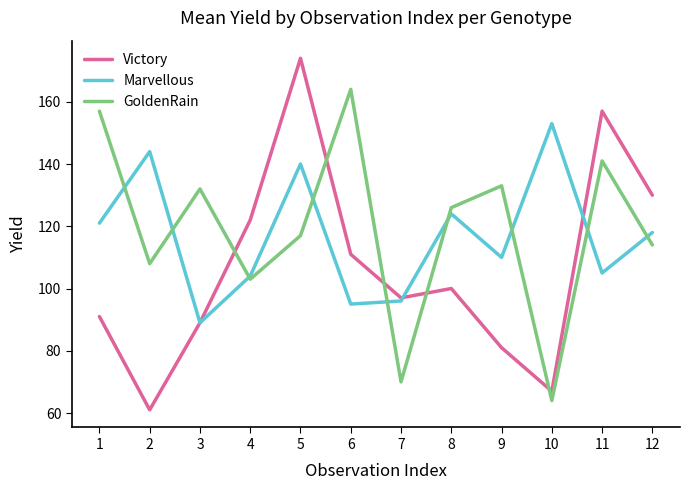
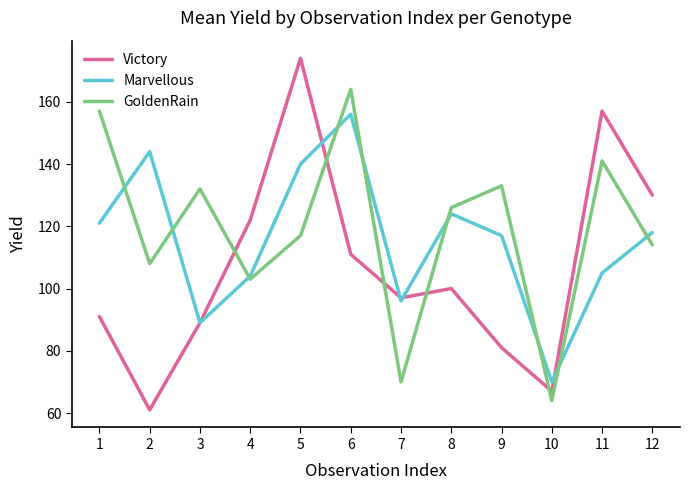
  {
    "Victory": {
      "1": 91,
      "2": 61,
      "4": 122,
      "5": 174,
      "6": 111,
      "7": 97,
      "8": 100,
      "9": 81,
      "10": 67,
      "11": 157,
      "12": 130
    },
    "Marvellous": {
      "1": 121,
      "2": 144,
      "4": 104,
      "5": 140,
-     "6": 95,
+     "6": 156,
      "7": 96,
      "8": 124,
-     "9": 110,
-     "10": 153,
+     "9": 117,
+     "10": 70,
      "11": 105,
      "12": 118
    },
    "GoldenRain": {
      "1": 157,
      "2": 108,
      "3": 132,
      "4": 103,
      "5": 117,
      "6": 164,
      "7": 70,
      "8": 126,
      "9": 133,
      "10": 64,
      "11": 141,
      "12": 114
    }
  }
